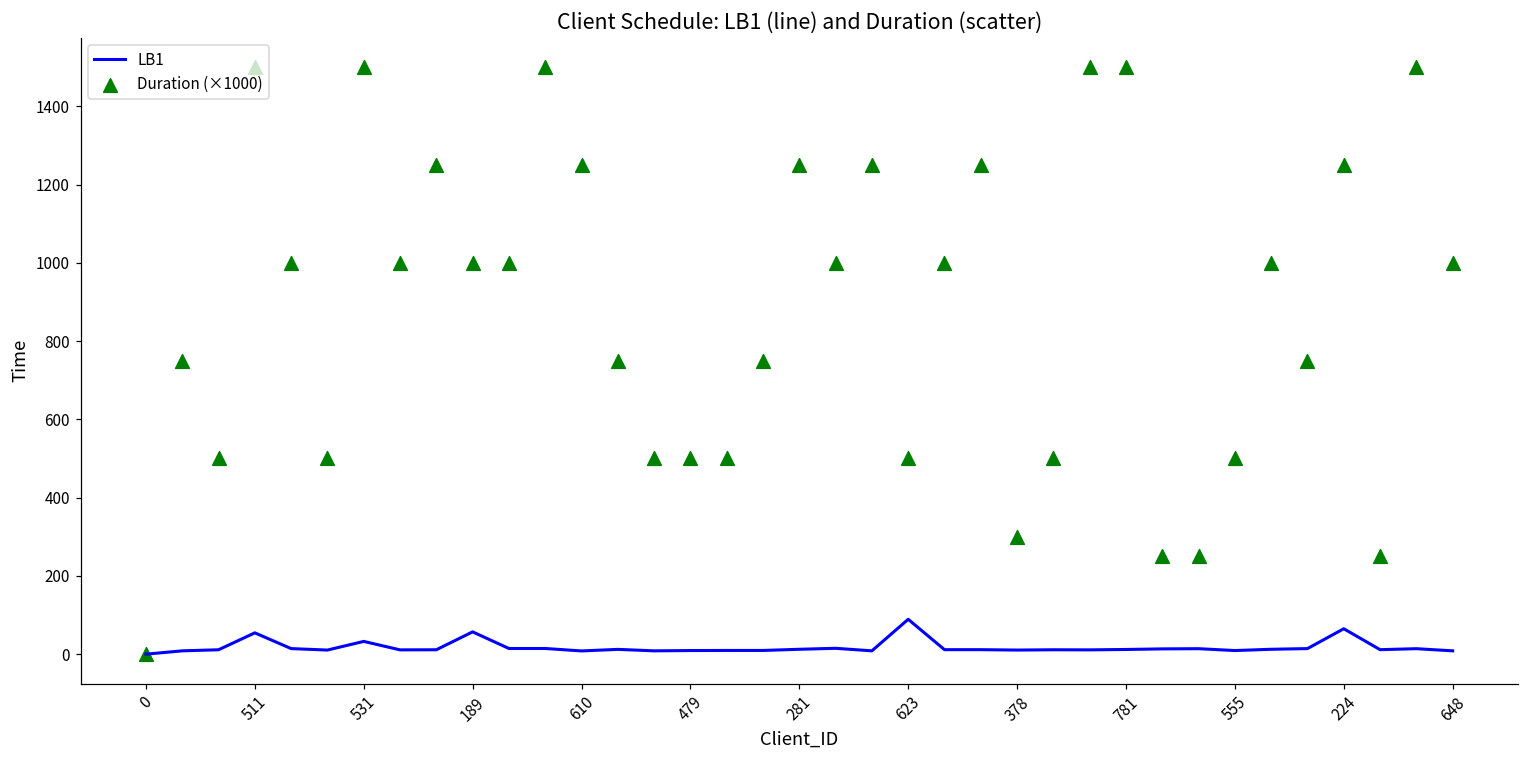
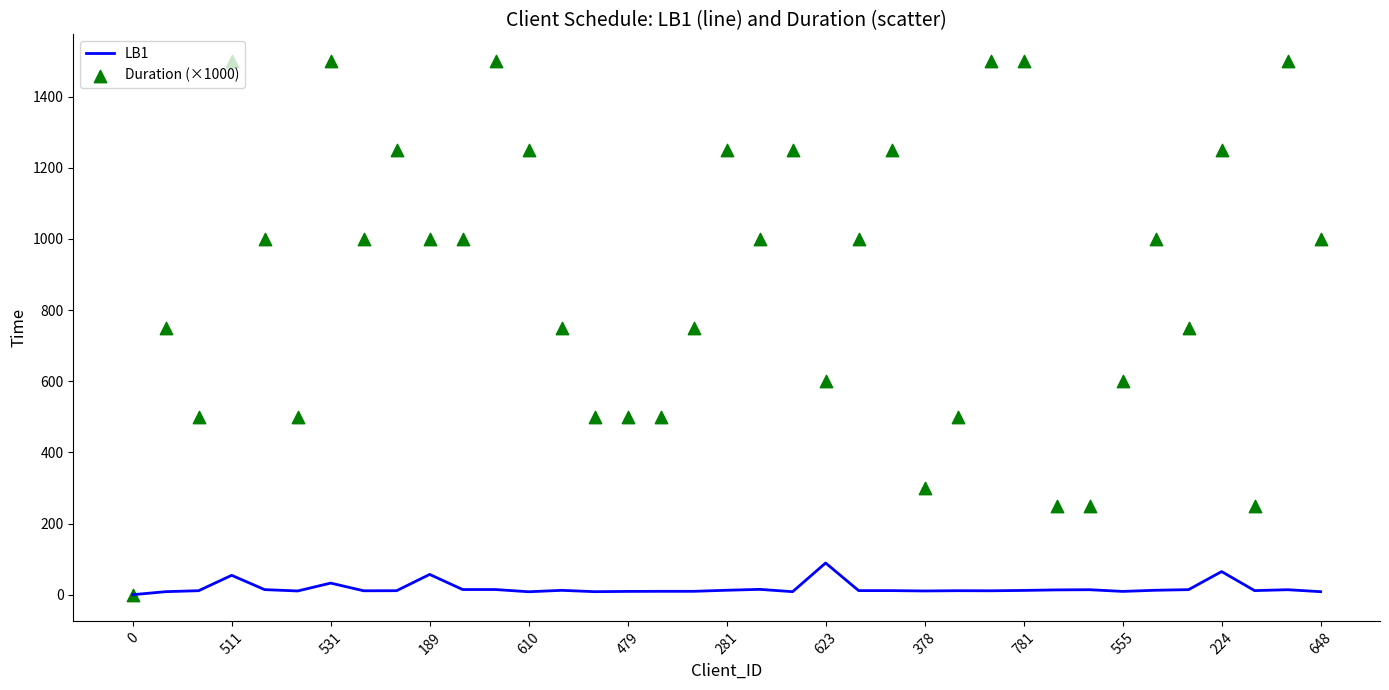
  {
    "LB1": {
      "511": 50,
      "531": 30,
      "189": 60,
      "610": 10,
      "479": 10,
      "281": 10,
      "623": 90,
      "378": 10,
      "781": 10,
      "555": 10,
      "224": 60,
      "648": 10
    },
    "Duration (×1000)": {
-     "623": 500,
-     "555": 500
+     "623": 600,
+     "555": 600
    }
  }
